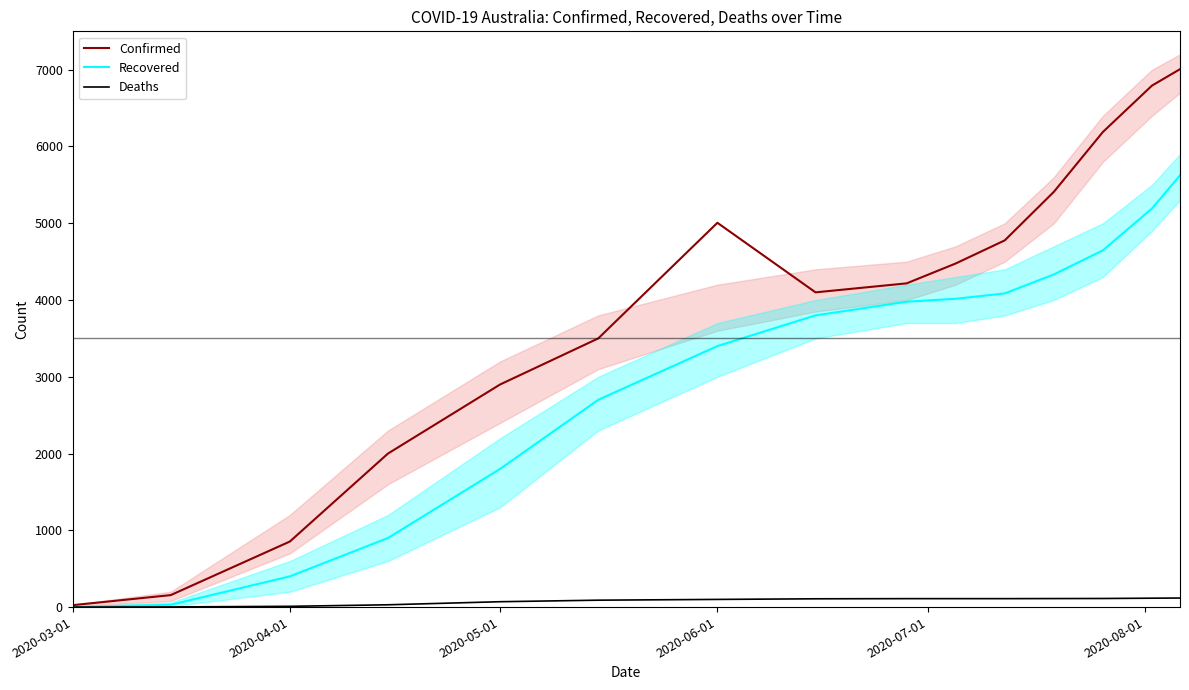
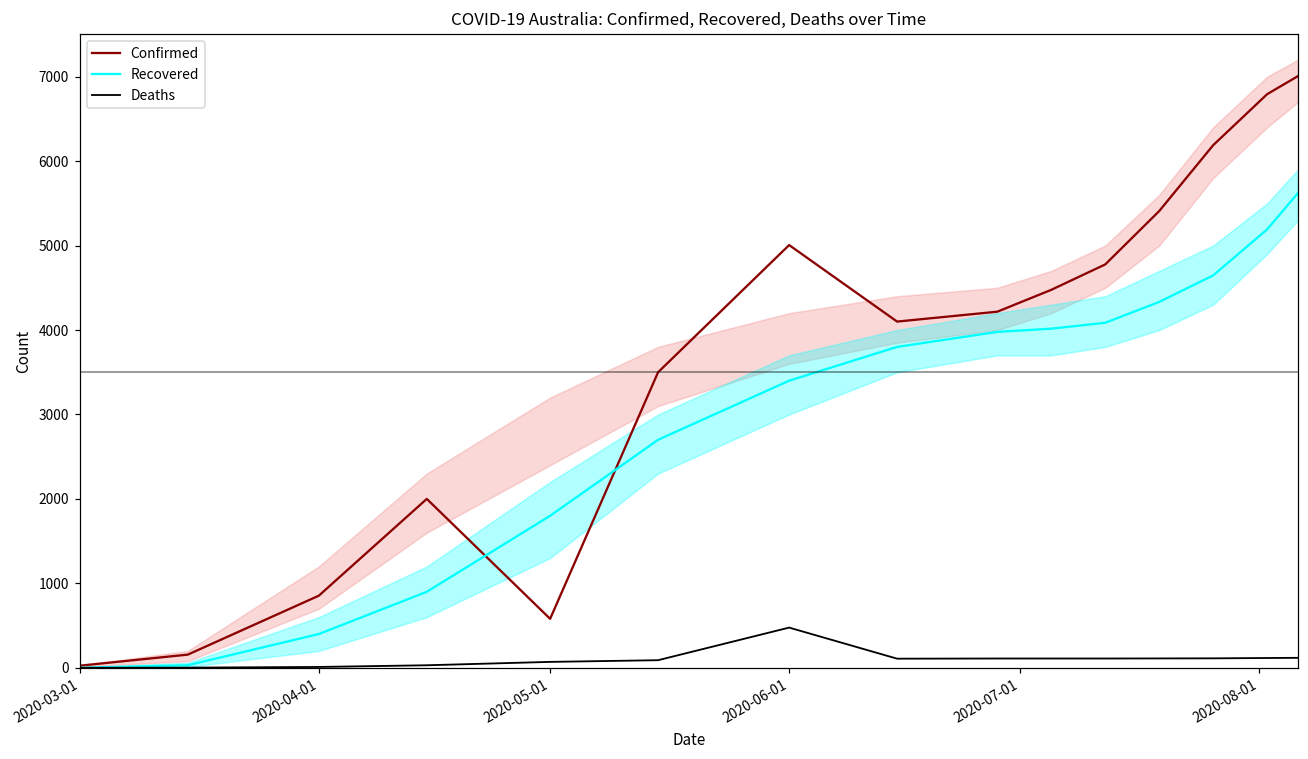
  {
    "Confirmed": {
      "2020-04-01": 900,
-     "2020-05-01": 2900,
+     "2020-05-01": 600,
      "2020-06-01": 5000
    },
    "Deaths": {
      "2020-04-01": 0,
      "2020-05-01": 100,
-     "2020-06-01": 100
+     "2020-06-01": 500
    }
  }
